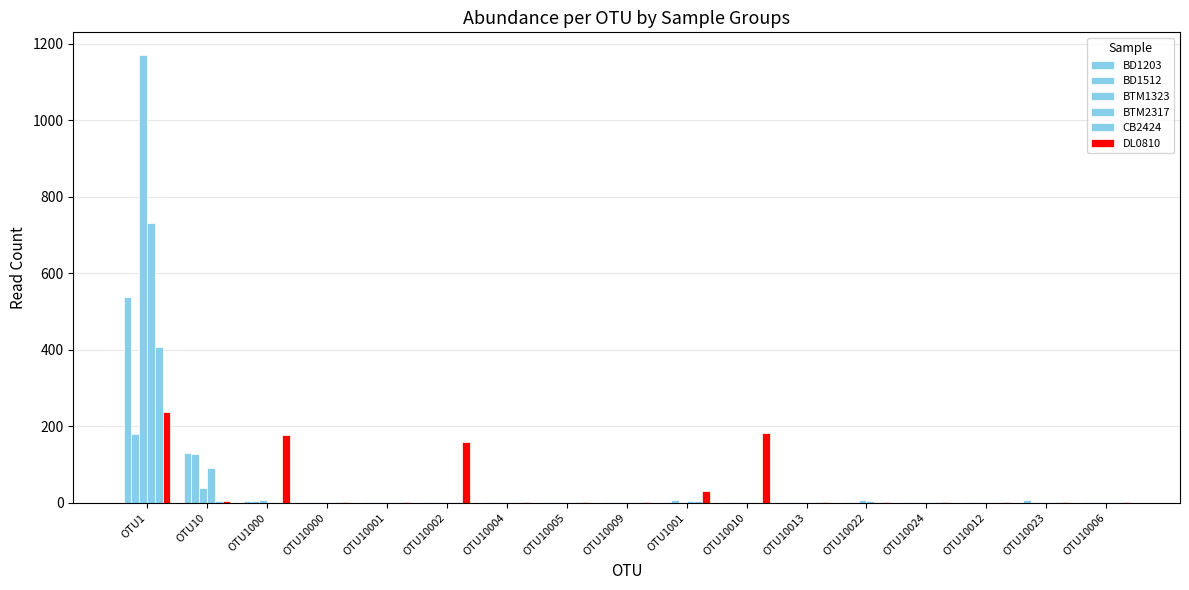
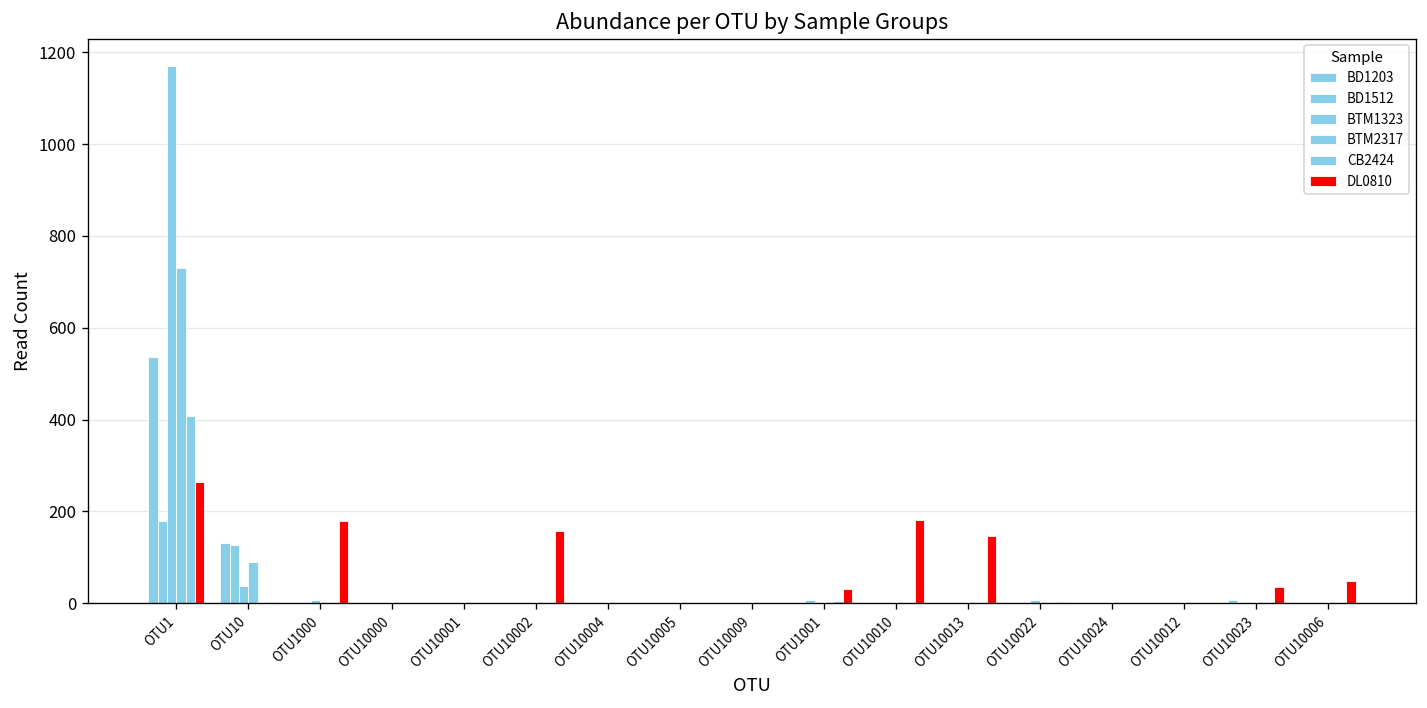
  {
    "DL0810": {
-     "OTU1": 240,
+     "OTU1": 260,
      "OTU1000": 180,
      "OTU10002": 160,
      "OTU1001": 30,
      "OTU10010": 180,
-     "OTU10013": 0,
-     "OTU10023": 0,
-     "OTU10006": 0
+     "OTU10013": 150,
+     "OTU10023": 40,
+     "OTU10006": 50
    }
  }
